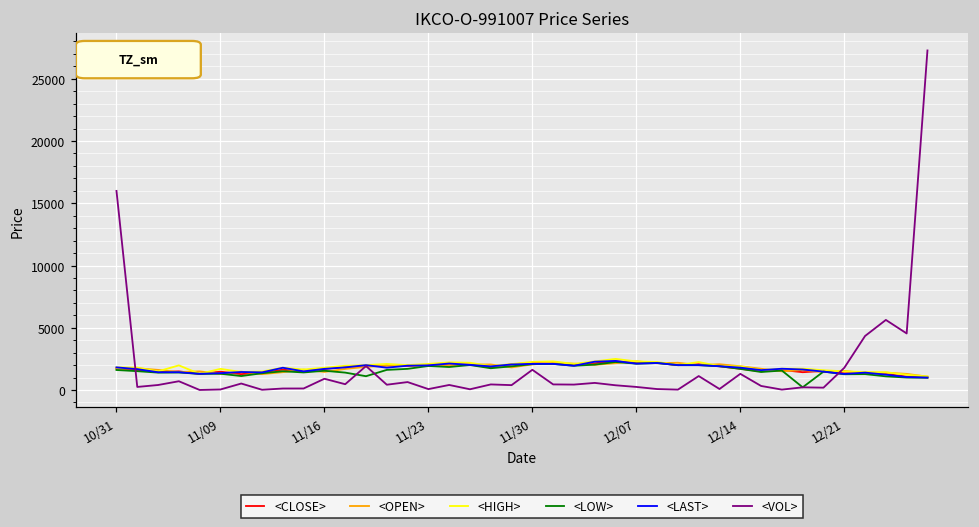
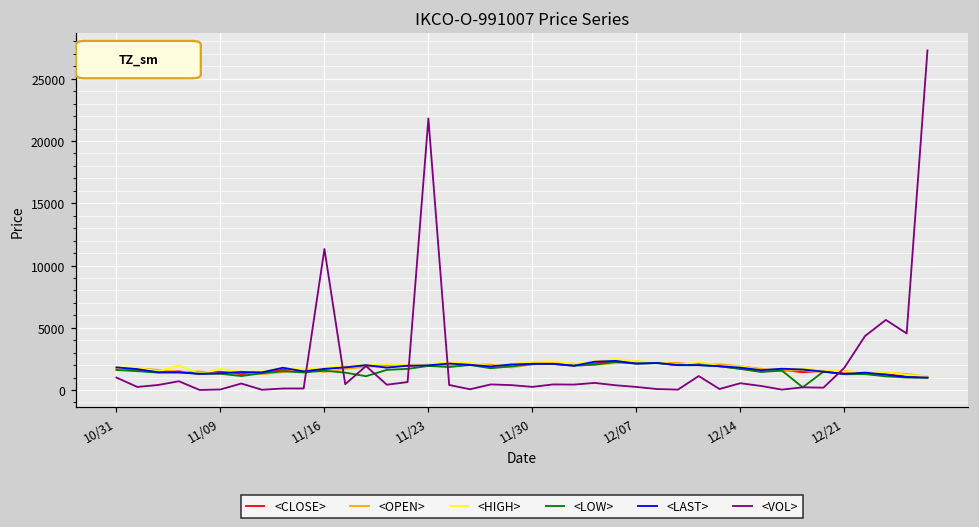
  {
    "<HIGH>": {
      "11/09": 1700
    },
    "<VOL>": {
-     "10/31": 16000,
+     "10/31": 1000,
      "11/09": 0,
-     "11/16": 900,
-     "11/23": 100,
-     "11/30": 1600,
+     "11/16": 11300,
+     "11/23": 21800,
+     "11/30": 300,
      "12/07": 300,
-     "12/14": 1300,
+     "12/14": 500,
      "12/21": 1800
    }
  }
